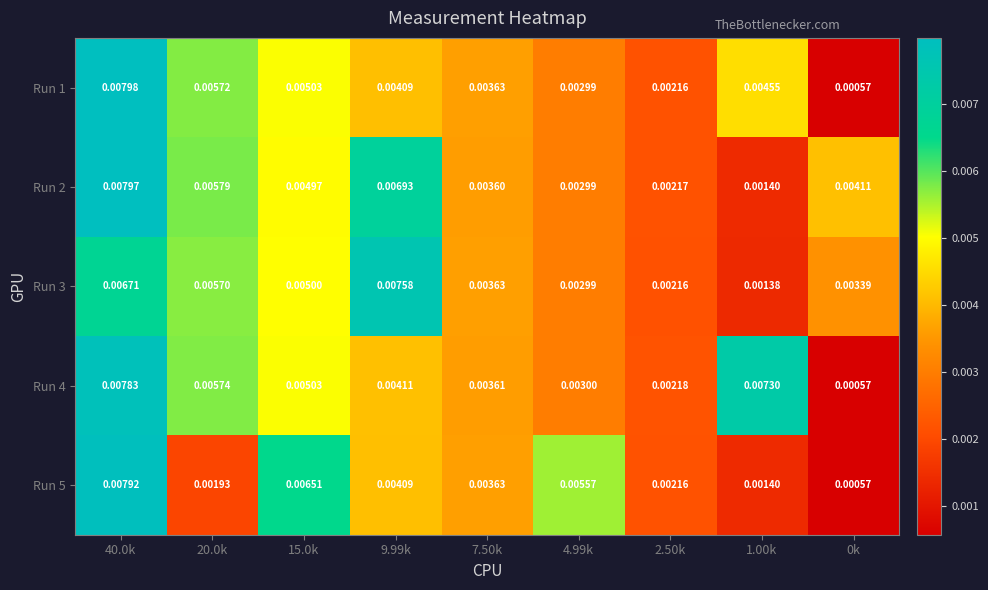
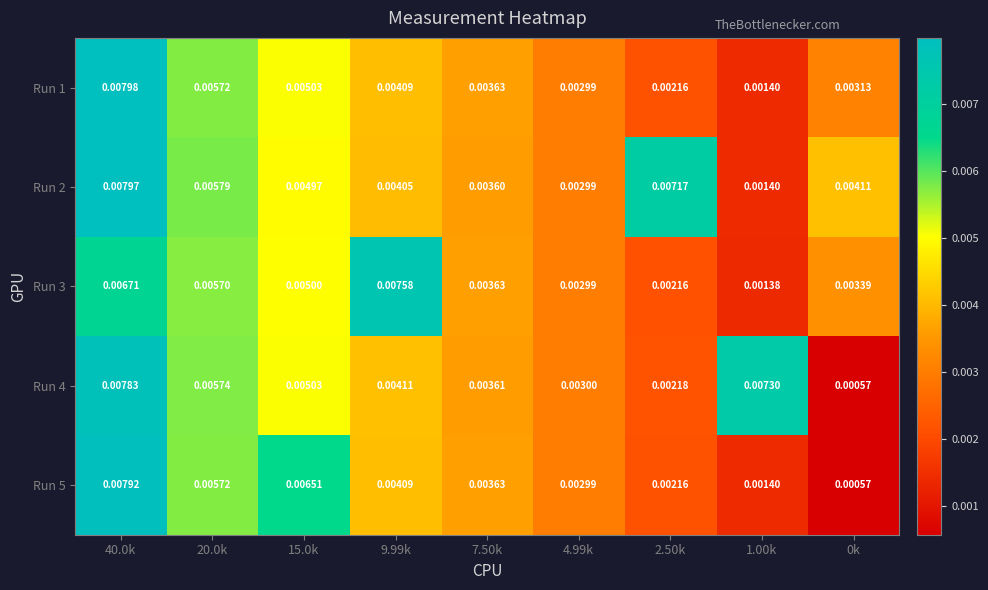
  {
    "Run 1": {
      "40.0k": 0.00798,
      "20.0k": 0.00572,
      "15.0k": 0.00503,
      "9.99k": 0.00409,
      "7.50k": 0.00363,
      "4.99k": 0.00299,
      "2.50k": 0.00216,
-     "1.00k": 0.00455,
-     "0k": 0.00057
+     "1.00k": 0.00140,
+     "0k": 0.00313
    },
    "Run 2": {
      "40.0k": 0.00797,
      "20.0k": 0.00579,
      "15.0k": 0.00497,
-     "9.99k": 0.00693,
+     "9.99k": 0.00405,
      "7.50k": 0.00360,
      "4.99k": 0.00299,
-     "2.50k": 0.00217,
+     "2.50k": 0.00717,
      "1.00k": 0.00140,
      "0k": 0.00411
    },
    "Run 3": {
      "40.0k": 0.00671,
      "20.0k": 0.00570,
      "15.0k": 0.00500,
      "9.99k": 0.00758,
      "7.50k": 0.00363,
      "4.99k": 0.00299,
      "2.50k": 0.00216,
      "1.00k": 0.00138,
      "0k": 0.00339
    },
    "Run 4": {
      "40.0k": 0.00783,
      "20.0k": 0.00574,
      "15.0k": 0.00503,
      "9.99k": 0.00411,
      "7.50k": 0.00361,
      "4.99k": 0.00300,
      "2.50k": 0.00218,
      "1.00k": 0.00730,
      "0k": 0.00057
    },
    "Run 5": {
      "40.0k": 0.00792,
-     "20.0k": 0.00193,
+     "20.0k": 0.00572,
      "15.0k": 0.00651,
      "9.99k": 0.00409,
      "7.50k": 0.00363,
-     "4.99k": 0.00557,
+     "4.99k": 0.00299,
      "2.50k": 0.00216,
      "1.00k": 0.00140,
      "0k": 0.00057
    }
  }
